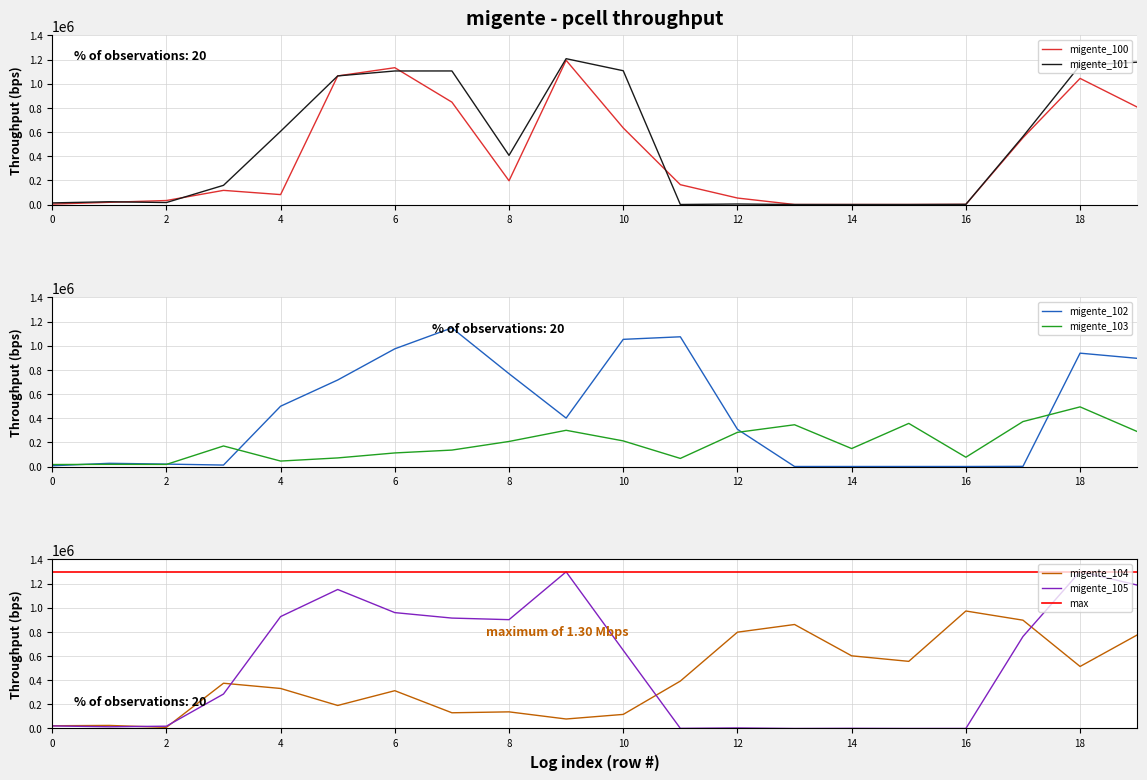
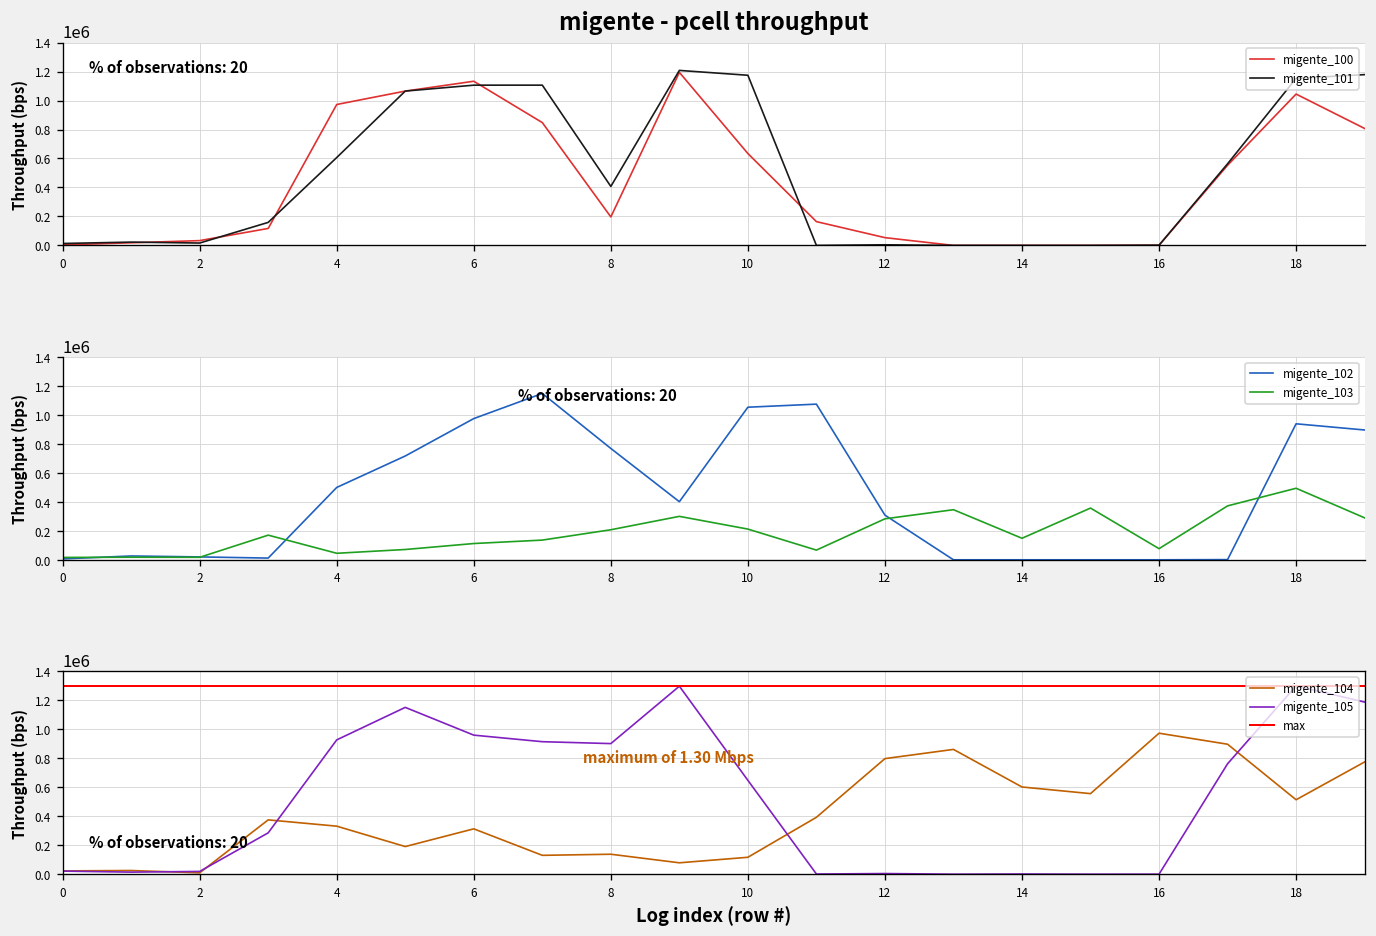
  {
    "migente - pcell throughput": {
      "migente_100": {
-       "4": 80000,
+       "4": 970000,
        "6": 1130000,
        "8": 200000,
        "10": 630000,
        "12": 50000,
        "18": 1040000
      },
      "migente_101": {
        "4": 610000,
        "6": 1110000,
        "8": 410000,
-       "10": 1110000,
+       "10": 1170000,
        "12": 0
      }
    }
  }
